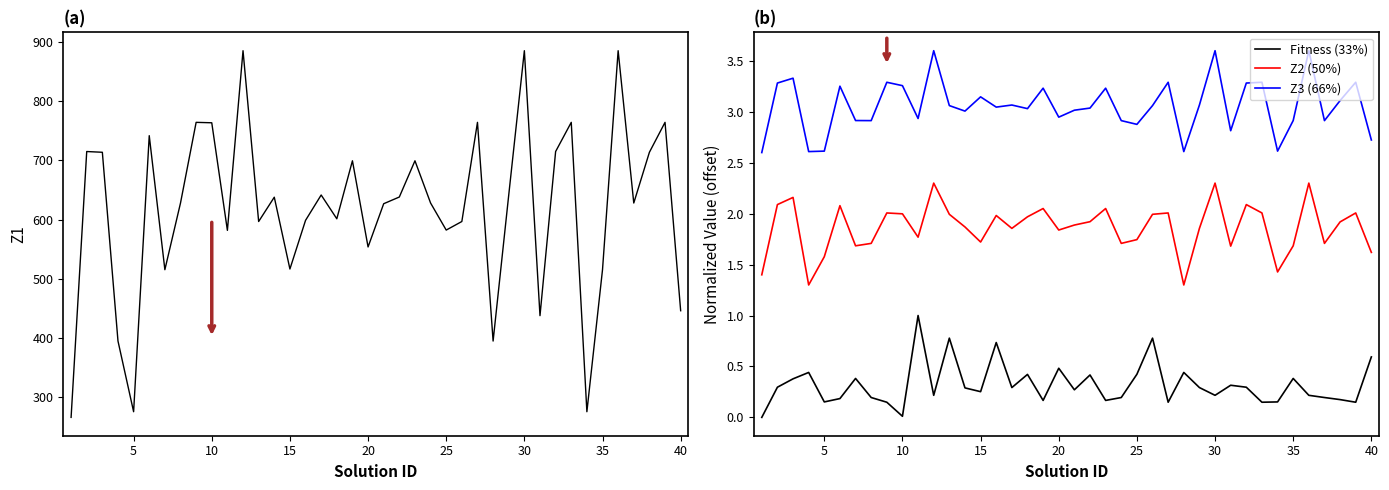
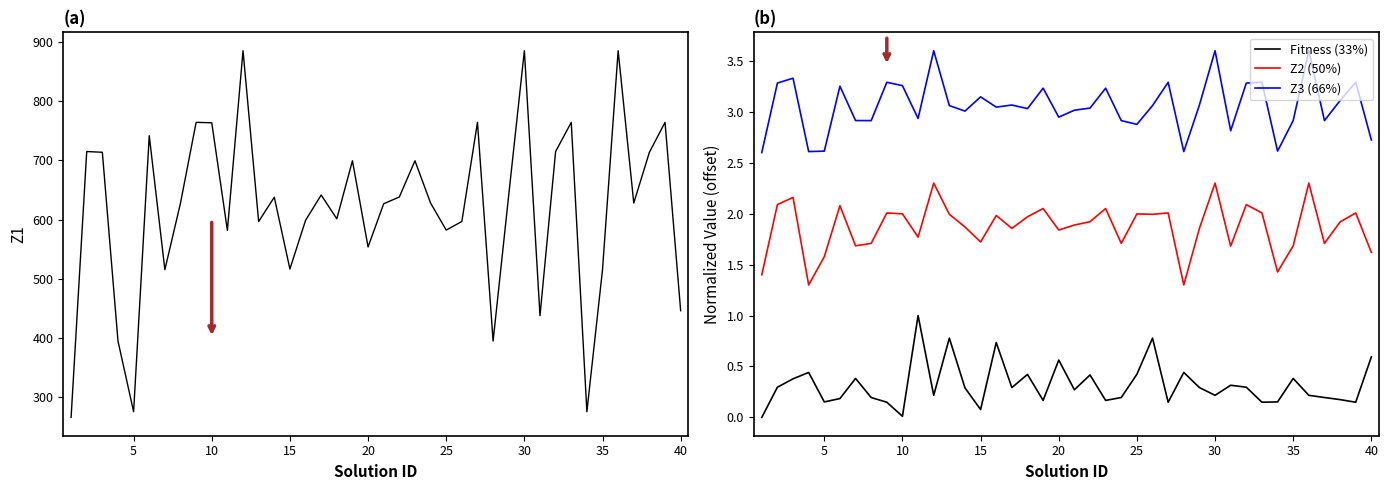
  {
    "(a)": {
      "5": 280,
      "10": 760,
      "15": 520,
      "20": 550,
      "25": 580,
      "30": 890,
      "35": 520,
      "40": 450
    },
    "(b)": {
      "Fitness (33%)": {
        "5": 0.15,
        "10": 0.01,
-       "15": 0.25,
-       "20": 0.48,
+       "15": 0.08,
+       "20": 0.56,
        "25": 0.42,
        "30": 0.22,
        "35": 0.38,
        "40": 0.59
      },
      "Z2 (50%)": {
        "5": 1.58,
        "10": 2.00,
        "15": 1.72,
        "20": 1.84,
-       "25": 1.75,
+       "25": 2.00,
        "30": 2.30,
        "35": 1.68,
        "40": 1.62
      },
      "Z3 (66%)": {
        "5": 2.61,
        "10": 3.26,
        "15": 3.15,
        "20": 2.95,
        "25": 2.88,
        "30": 3.60,
        "35": 2.91,
        "40": 2.72
      }
    }
  }
